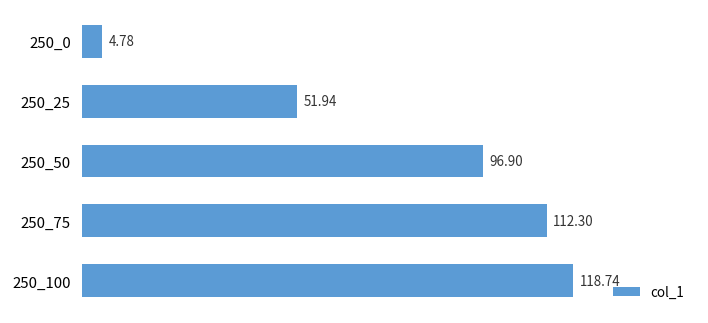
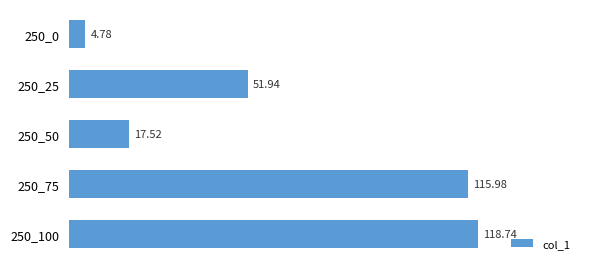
  {
    "250_0": 4.78,
    "250_25": 51.94,
-   "250_50": 96.90,
-   "250_75": 112.30,
+   "250_50": 17.52,
+   "250_75": 115.98,
    "250_100": 118.74
  }
